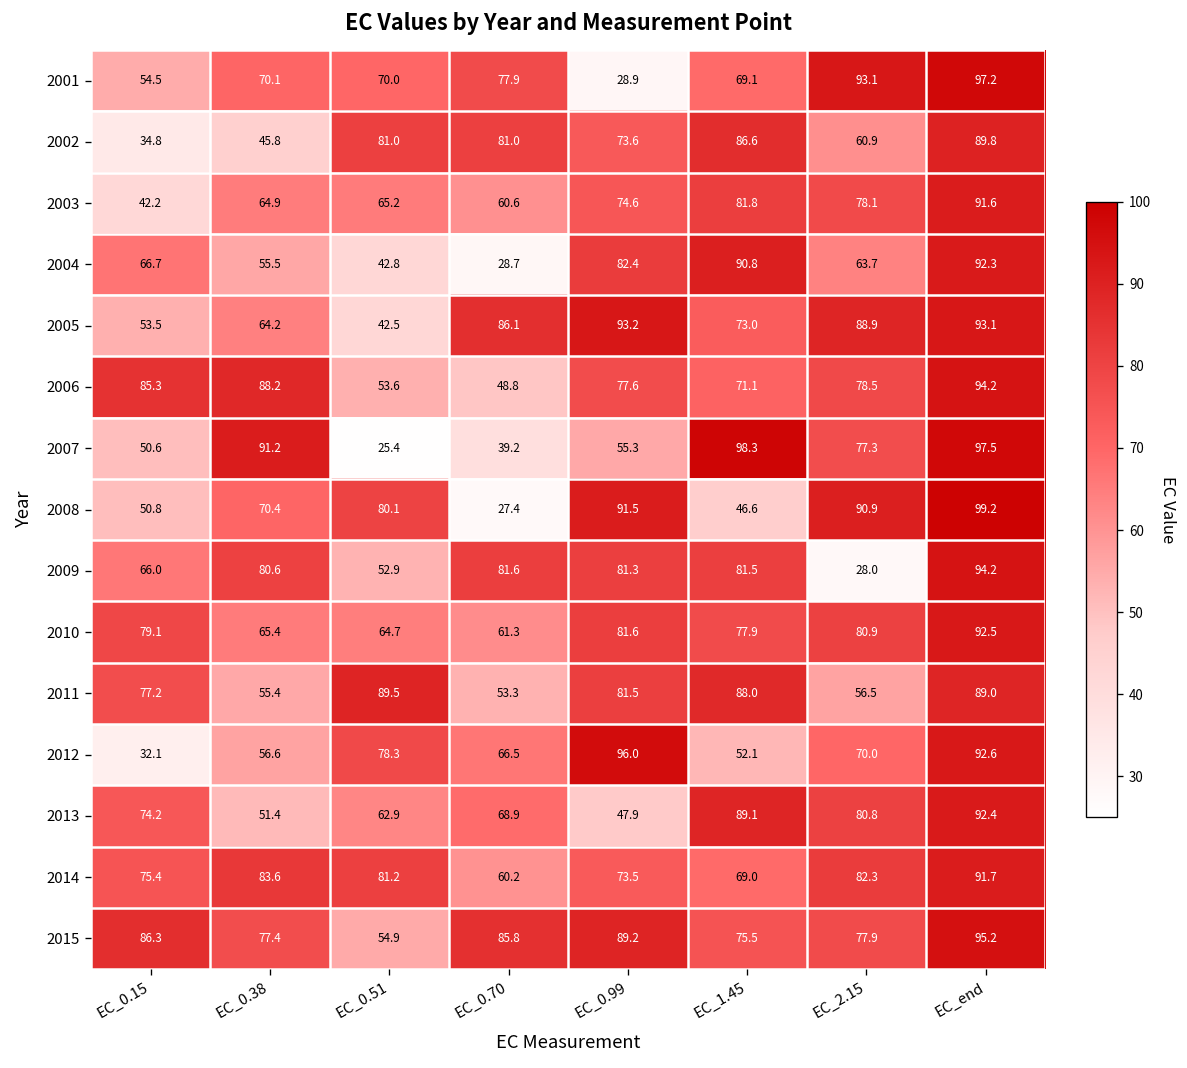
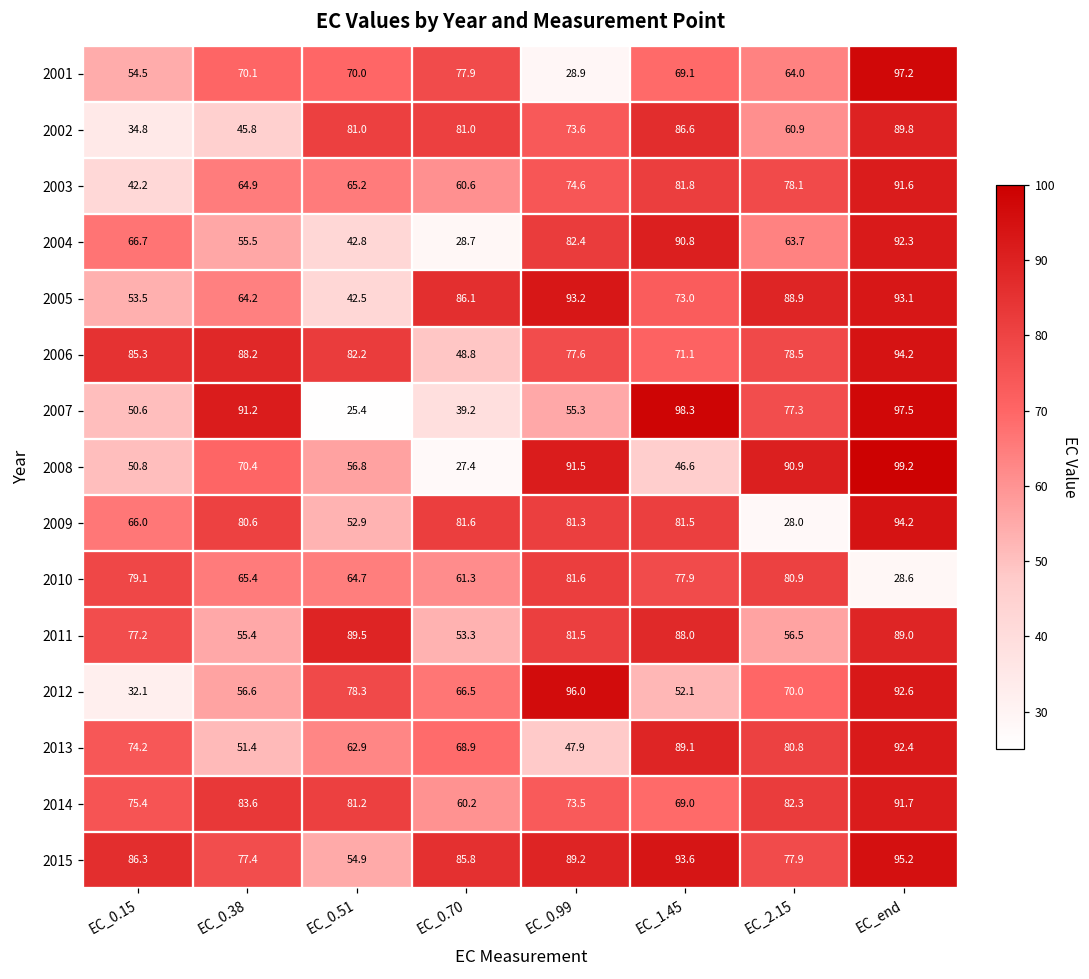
  {
    "2001": {
      "EC_0.15": 54.5,
      "EC_0.38": 70.1,
      "EC_0.51": 70.0,
      "EC_0.70": 77.9,
      "EC_0.99": 28.9,
      "EC_1.45": 69.1,
-     "EC_2.15": 93.1,
+     "EC_2.15": 64.0,
      "EC_end": 97.2
    },
    "2002": {
      "EC_0.15": 34.8,
      "EC_0.38": 45.8,
      "EC_0.51": 81.0,
      "EC_0.70": 81.0,
      "EC_0.99": 73.6,
      "EC_1.45": 86.6,
      "EC_2.15": 60.9,
      "EC_end": 89.8
    },
    "2003": {
      "EC_0.15": 42.2,
      "EC_0.38": 64.9,
      "EC_0.51": 65.2,
      "EC_0.70": 60.6,
      "EC_0.99": 74.6,
      "EC_1.45": 81.8,
      "EC_2.15": 78.1,
      "EC_end": 91.6
    },
    "2004": {
      "EC_0.15": 66.7,
      "EC_0.38": 55.5,
      "EC_0.51": 42.8,
      "EC_0.70": 28.7,
      "EC_0.99": 82.4,
      "EC_1.45": 90.8,
      "EC_2.15": 63.7,
      "EC_end": 92.3
    },
    "2005": {
      "EC_0.15": 53.5,
      "EC_0.38": 64.2,
      "EC_0.51": 42.5,
      "EC_0.70": 86.1,
      "EC_0.99": 93.2,
      "EC_1.45": 73.0,
      "EC_2.15": 88.9,
      "EC_end": 93.1
    },
    "2006": {
      "EC_0.15": 85.3,
      "EC_0.38": 88.2,
-     "EC_0.51": 53.6,
+     "EC_0.51": 82.2,
      "EC_0.70": 48.8,
      "EC_0.99": 77.6,
      "EC_1.45": 71.1,
      "EC_2.15": 78.5,
      "EC_end": 94.2
    },
    "2007": {
      "EC_0.15": 50.6,
      "EC_0.38": 91.2,
      "EC_0.51": 25.4,
      "EC_0.70": 39.2,
      "EC_0.99": 55.3,
      "EC_1.45": 98.3,
      "EC_2.15": 77.3,
      "EC_end": 97.5
    },
    "2008": {
      "EC_0.15": 50.8,
      "EC_0.38": 70.4,
-     "EC_0.51": 80.1,
+     "EC_0.51": 56.8,
      "EC_0.70": 27.4,
      "EC_0.99": 91.5,
      "EC_1.45": 46.6,
      "EC_2.15": 90.9,
      "EC_end": 99.2
    },
    "2009": {
      "EC_0.15": 66.0,
      "EC_0.38": 80.6,
      "EC_0.51": 52.9,
      "EC_0.70": 81.6,
      "EC_0.99": 81.3,
      "EC_1.45": 81.5,
      "EC_2.15": 28.0,
      "EC_end": 94.2
    },
    "2010": {
      "EC_0.15": 79.1,
      "EC_0.38": 65.4,
      "EC_0.51": 64.7,
      "EC_0.70": 61.3,
      "EC_0.99": 81.6,
      "EC_1.45": 77.9,
      "EC_2.15": 80.9,
-     "EC_end": 92.5
+     "EC_end": 28.6
    },
    "2011": {
      "EC_0.15": 77.2,
      "EC_0.38": 55.4,
      "EC_0.51": 89.5,
      "EC_0.70": 53.3,
      "EC_0.99": 81.5,
      "EC_1.45": 88.0,
      "EC_2.15": 56.5,
      "EC_end": 89.0
    },
    "2012": {
      "EC_0.15": 32.1,
      "EC_0.38": 56.6,
      "EC_0.51": 78.3,
      "EC_0.70": 66.5,
      "EC_0.99": 96.0,
      "EC_1.45": 52.1,
      "EC_2.15": 70.0,
      "EC_end": 92.6
    },
    "2013": {
      "EC_0.15": 74.2,
      "EC_0.38": 51.4,
      "EC_0.51": 62.9,
      "EC_0.70": 68.9,
      "EC_0.99": 47.9,
      "EC_1.45": 89.1,
      "EC_2.15": 80.8,
      "EC_end": 92.4
    },
    "2014": {
      "EC_0.15": 75.4,
      "EC_0.38": 83.6,
      "EC_0.51": 81.2,
      "EC_0.70": 60.2,
      "EC_0.99": 73.5,
      "EC_1.45": 69.0,
      "EC_2.15": 82.3,
      "EC_end": 91.7
    },
    "2015": {
      "EC_0.15": 86.3,
      "EC_0.38": 77.4,
      "EC_0.51": 54.9,
      "EC_0.70": 85.8,
      "EC_0.99": 89.2,
-     "EC_1.45": 75.5,
+     "EC_1.45": 93.6,
      "EC_2.15": 77.9,
      "EC_end": 95.2
    }
  }
